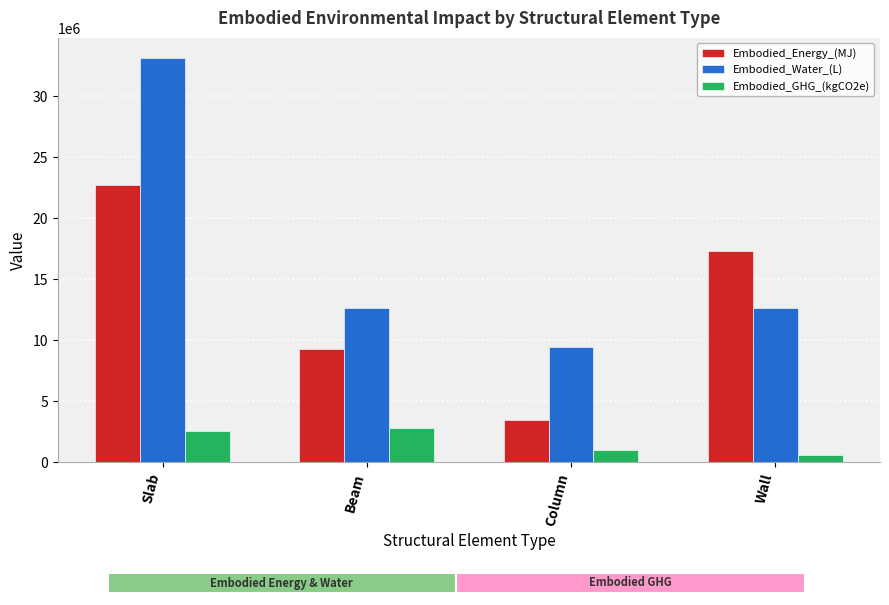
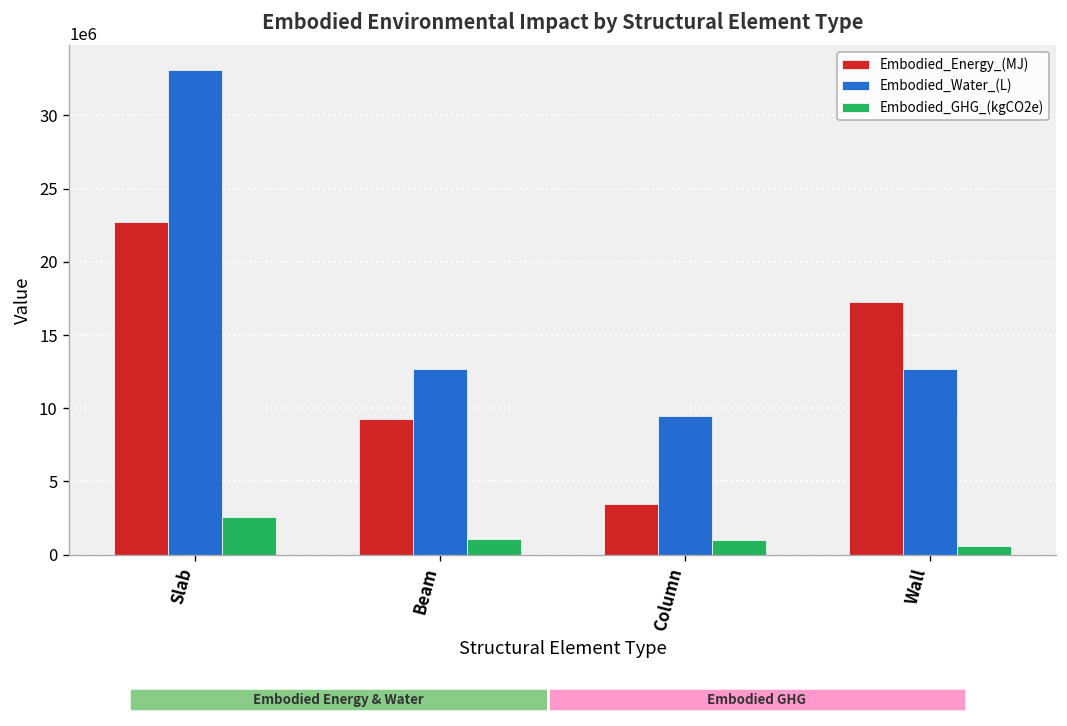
  {
    "Embodied Environmental Impact by Structural Element Type": {
      "Embodied_Energy_(MJ)": {
        "Slab": 22700000,
        "Beam": 9300000,
        "Column": 3500000,
        "Wall": 17300000
      },
      "Embodied_Water_(L)": {
        "Slab": 33100000,
        "Beam": 12600000,
        "Column": 9500000,
        "Wall": 12700000
      },
      "Embodied_GHG_(kgCO2e)": {
        "Slab": 2500000,
-       "Beam": 2800000,
+       "Beam": 1000000,
        "Column": 1000000,
        "Wall": 600000
      }
    }
  }
